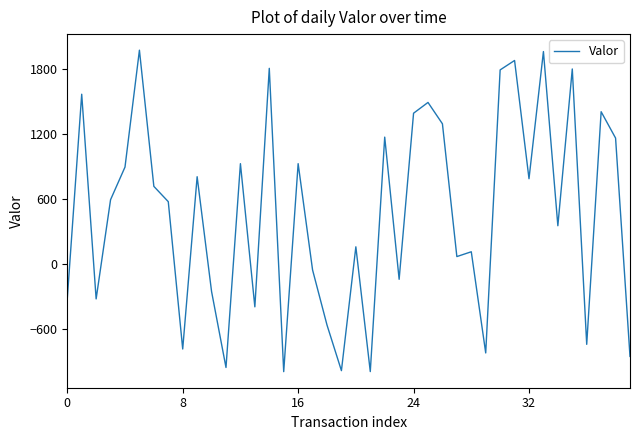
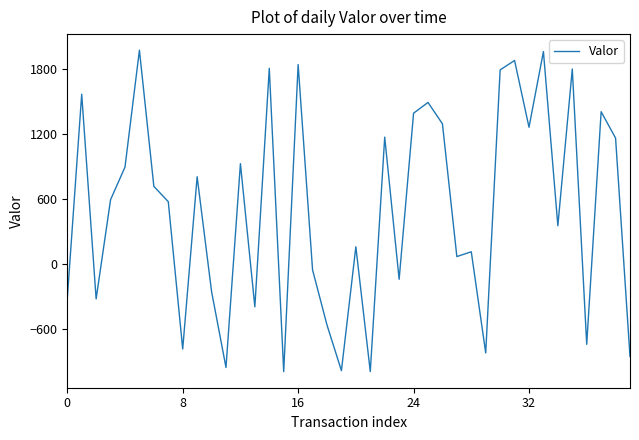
  {
    "0": -320,
    "8": -780,
-   "16": 930,
+   "16": 1850,
    "24": 1400,
-   "32": 790
+   "32": 1270
  }
